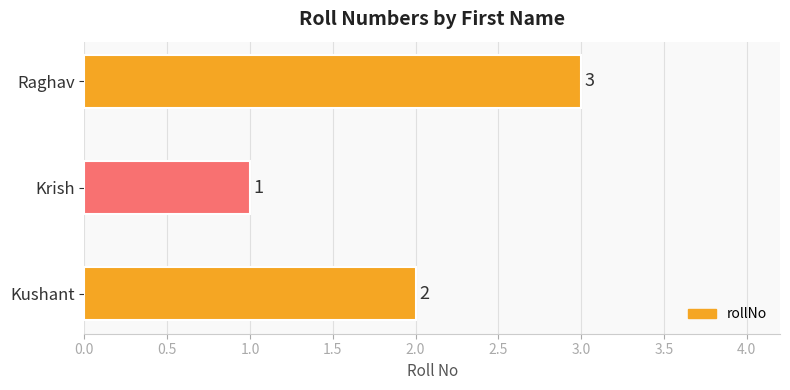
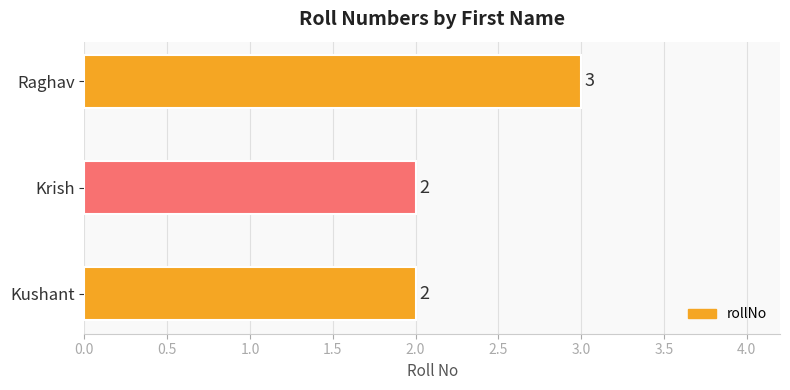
  {
    "Raghav": 3,
-   "Krish": 1,
+   "Krish": 2,
    "Kushant": 2
  }
